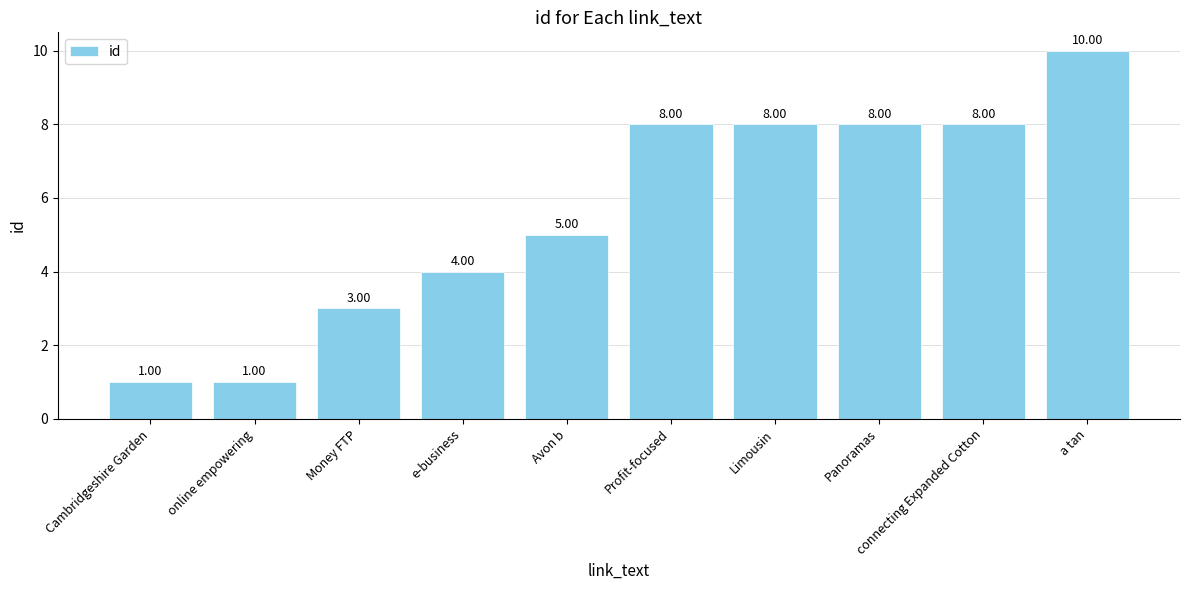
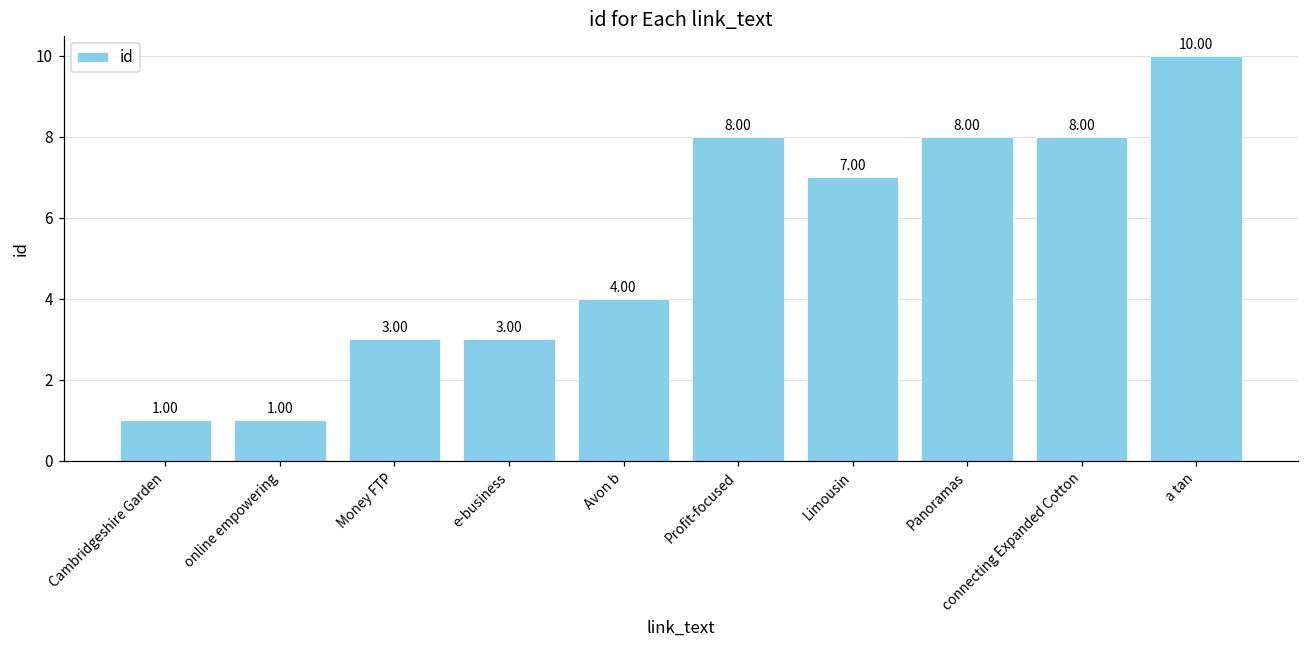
  {
    "Cambridgeshire Garden": 1.00,
    "online empowering": 1.00,
    "Money FTP": 3.00,
-   "e-business": 4.00,
-   "Avon b": 5.00,
+   "e-business": 3.00,
+   "Avon b": 4.00,
    "Profit-focused": 8.00,
-   "Limousin": 8.00,
+   "Limousin": 7.00,
    "Panoramas": 8.00,
    "connecting Expanded Cotton": 8.00,
    "a tan": 10.00
  }
